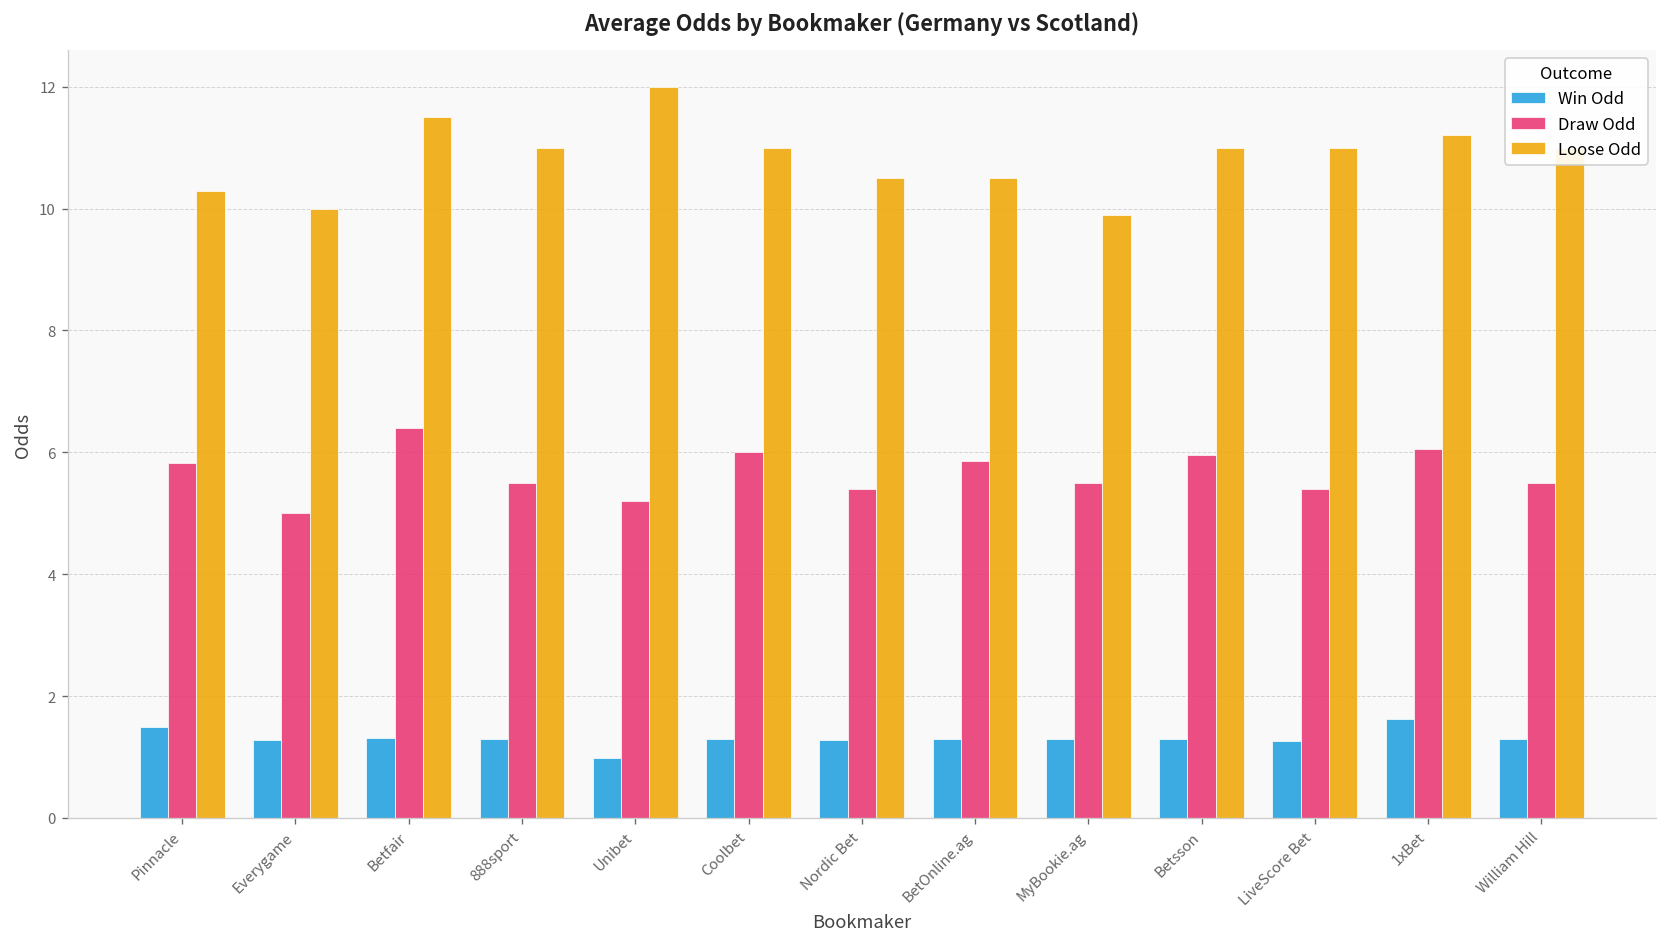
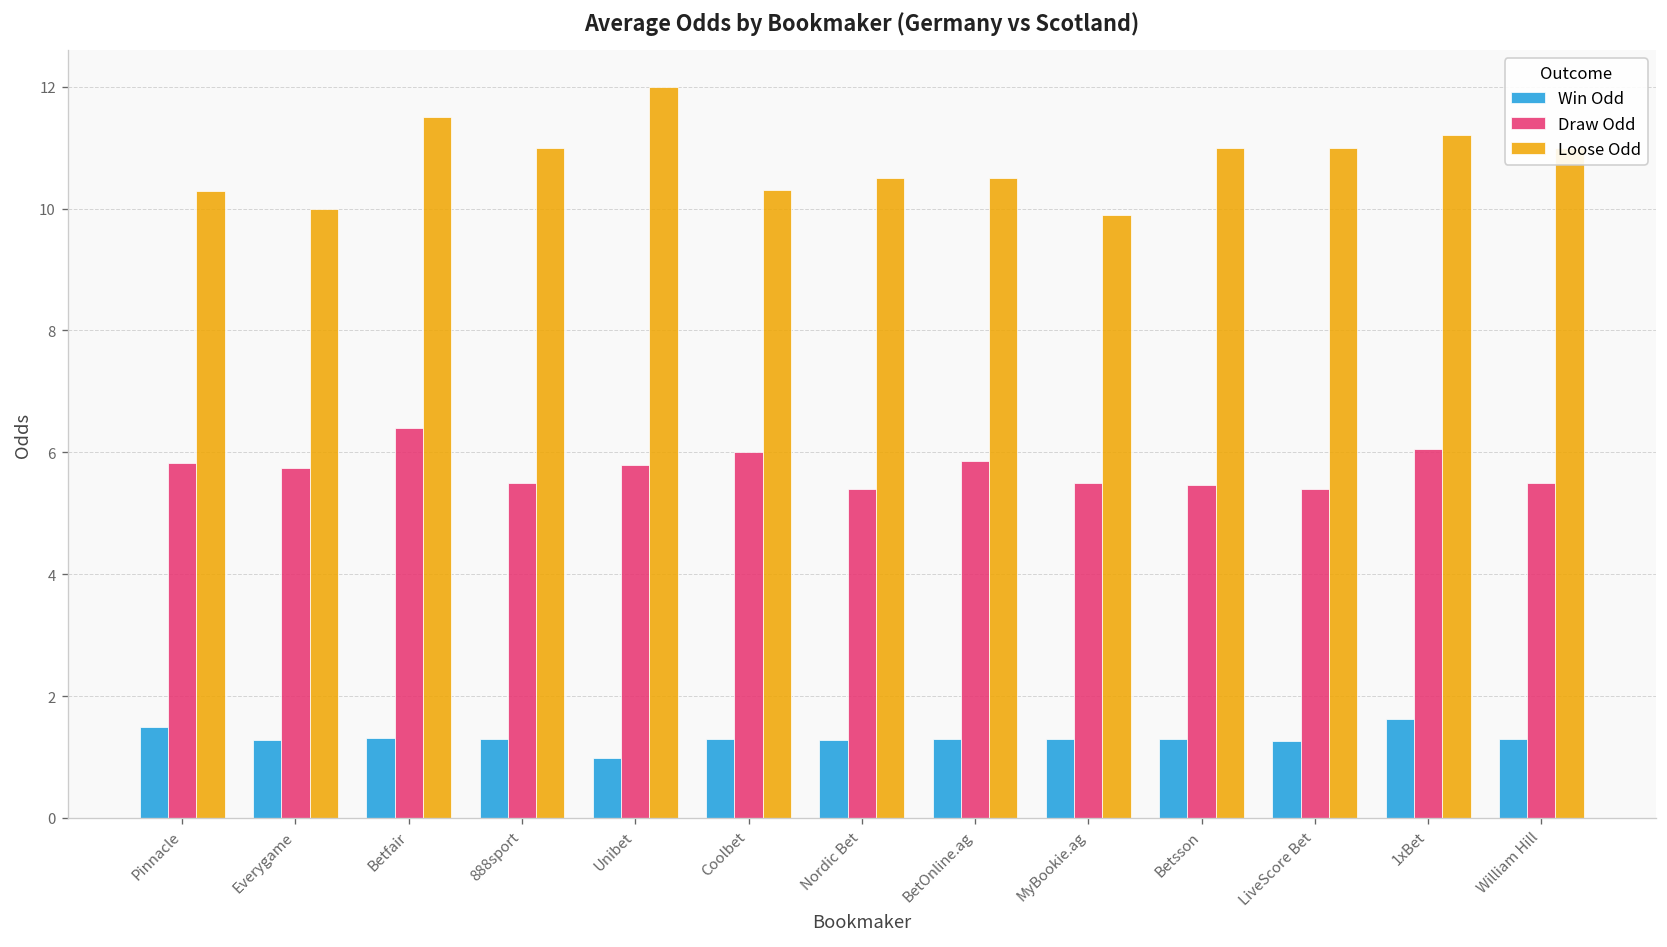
  {
    "Win Odd": {
      "Pinnacle": 1.5,
      "Everygame": 1.3,
      "Betfair": 1.3,
      "888sport": 1.3,
      "Unibet": 1.0,
      "Coolbet": 1.3,
      "Nordic Bet": 1.3,
      "BetOnline.ag": 1.3,
      "MyBookie.ag": 1.3,
      "Betsson": 1.3,
      "LiveScore Bet": 1.3,
      "1xBet": 1.6,
      "William Hill": 1.3
    },
    "Draw Odd": {
      "Pinnacle": 5.8,
-     "Everygame": 5.0,
+     "Everygame": 5.8,
      "Betfair": 6.4,
      "888sport": 5.5,
-     "Unibet": 5.2,
+     "Unibet": 5.8,
      "Coolbet": 6.0,
      "Nordic Bet": 5.4,
      "BetOnline.ag": 5.9,
      "MyBookie.ag": 5.5,
-     "Betsson": 6.0,
+     "Betsson": 5.5,
      "LiveScore Bet": 5.4,
      "1xBet": 6.1,
      "William Hill": 5.5
    },
    "Loose Odd": {
      "Pinnacle": 10.3,
      "Everygame": 10.0,
      "Betfair": 11.5,
      "888sport": 11.0,
      "Unibet": 12.0,
-     "Coolbet": 11.0,
+     "Coolbet": 10.3,
      "Nordic Bet": 10.5,
      "BetOnline.ag": 10.5,
      "MyBookie.ag": 9.9,
      "Betsson": 11.0,
      "LiveScore Bet": 11.0,
      "1xBet": 11.2
    }
  }
